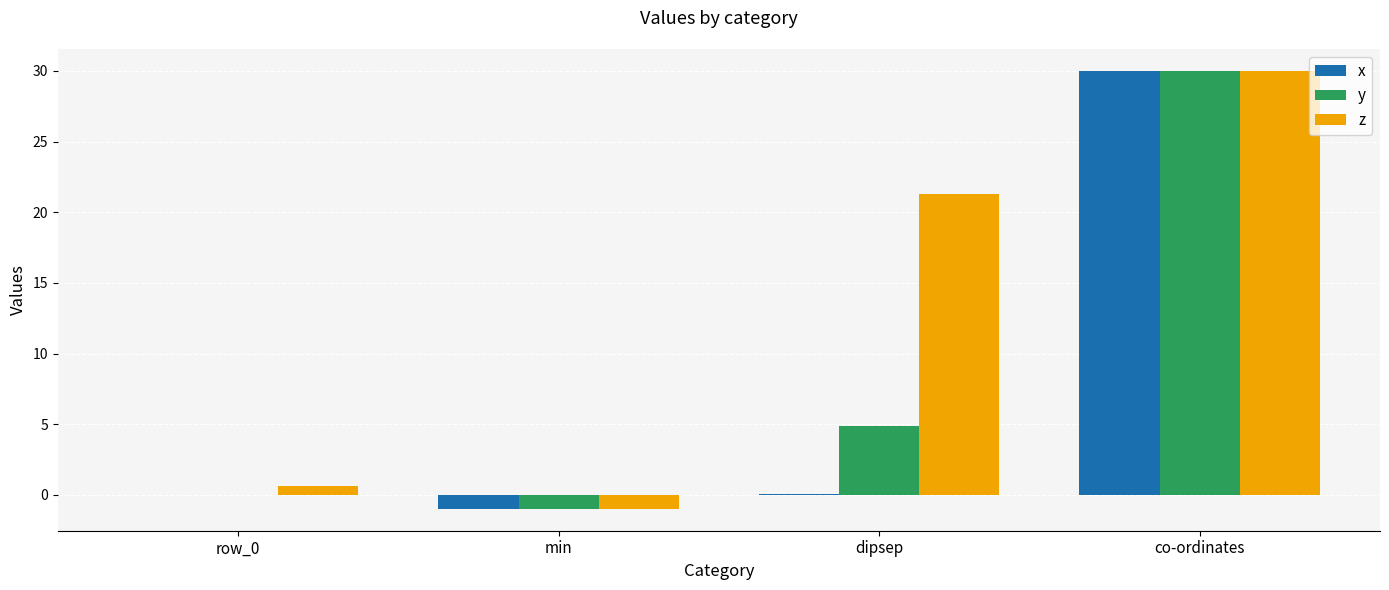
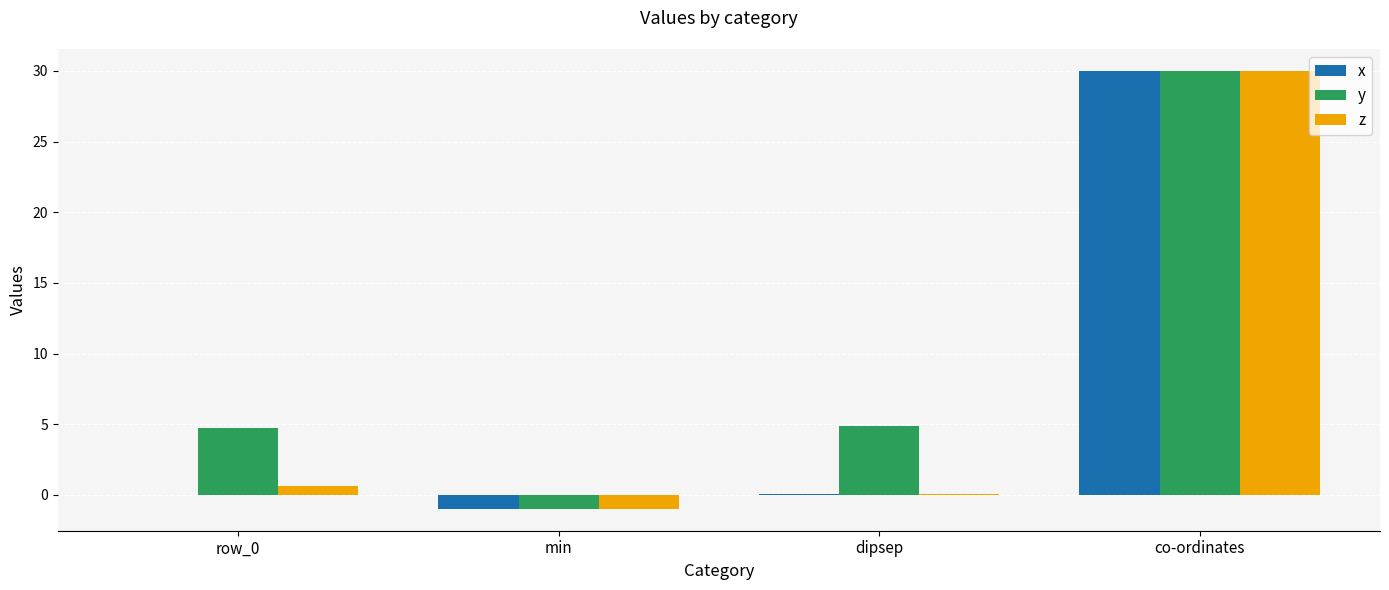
  {
    "x": {
      "min": -1.0,
      "co-ordinates": 30.0
    },
    "y": {
-     "row_0": 0.0,
+     "row_0": 4.8,
      "min": -1.0,
      "dipsep": 4.9,
      "co-ordinates": 30.0
    },
    "z": {
      "row_0": 0.6,
      "min": -1.0,
-     "dipsep": 21.3,
+     "dipsep": 0.0,
      "co-ordinates": 30.0
    }
  }
